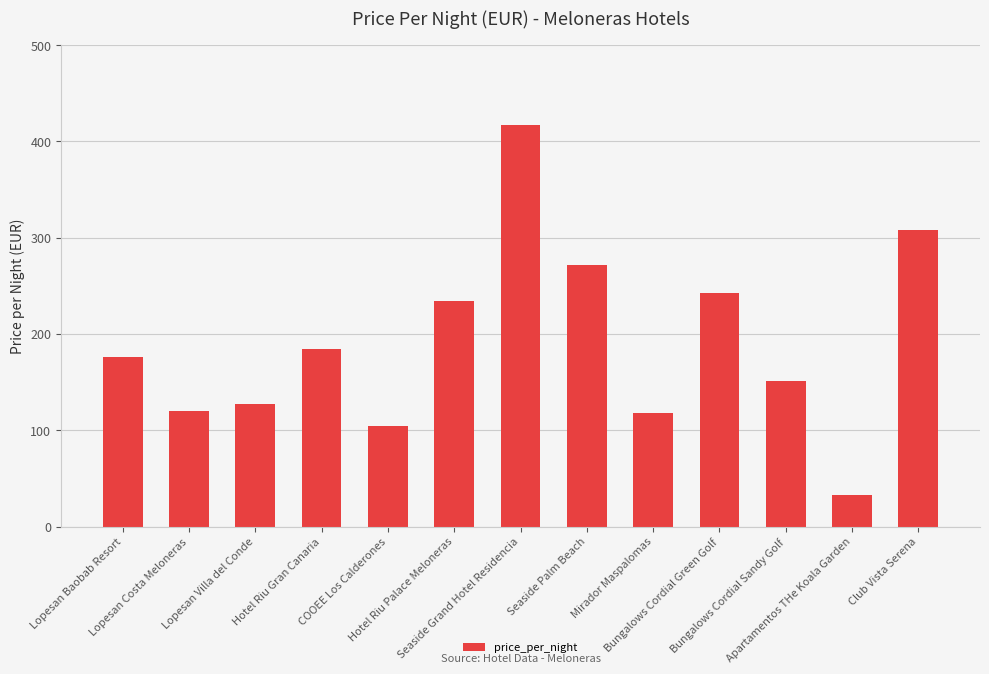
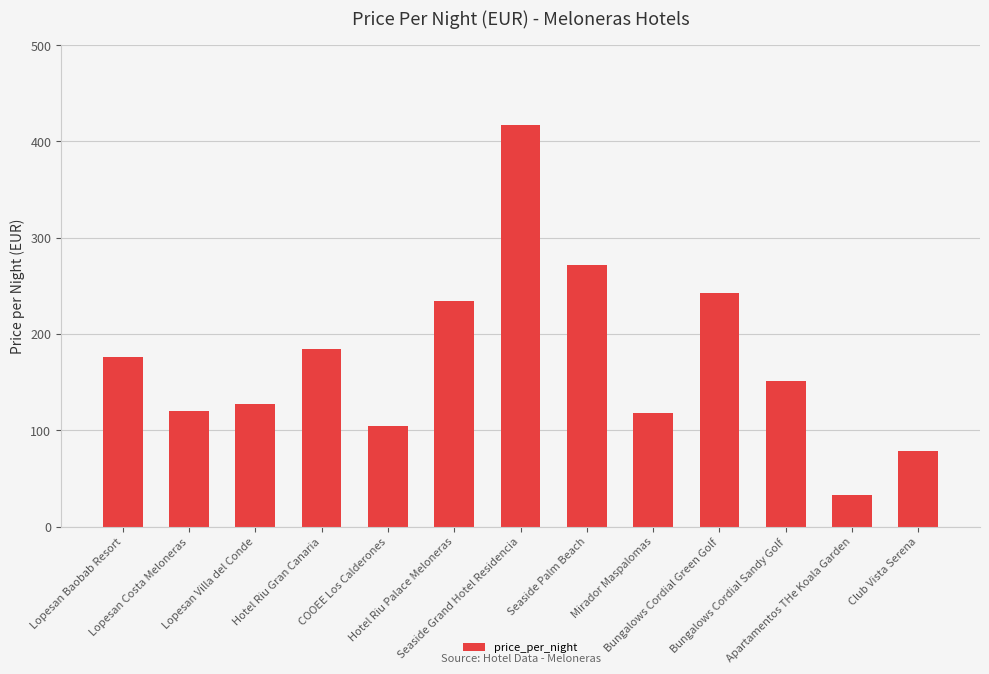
  {
    "Lopesan Baobab Resort": 180,
    "Lopesan Costa Meloneras": 120,
    "Lopesan Villa del Conde": 130,
    "Hotel Riu Gran Canaria": 190,
    "COOEE Los Calderones": 110,
    "Hotel Riu Palace Meloneras": 230,
    "Seaside Grand Hotel Residencia": 420,
    "Seaside Palm Beach": 270,
    "Mirador Maspalomas": 120,
    "Bungalows Cordial Green Golf": 240,
    "Bungalows Cordial Sandy Golf": 150,
    "Apartamentos THe Koala Garden": 30,
-   "Club Vista Serena": 310
+   "Club Vista Serena": 80
  }
